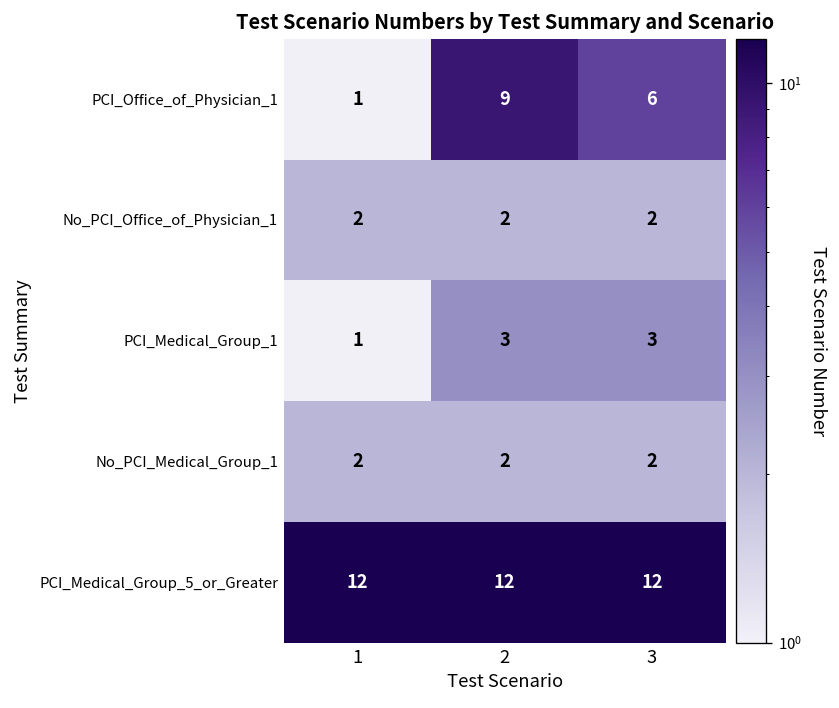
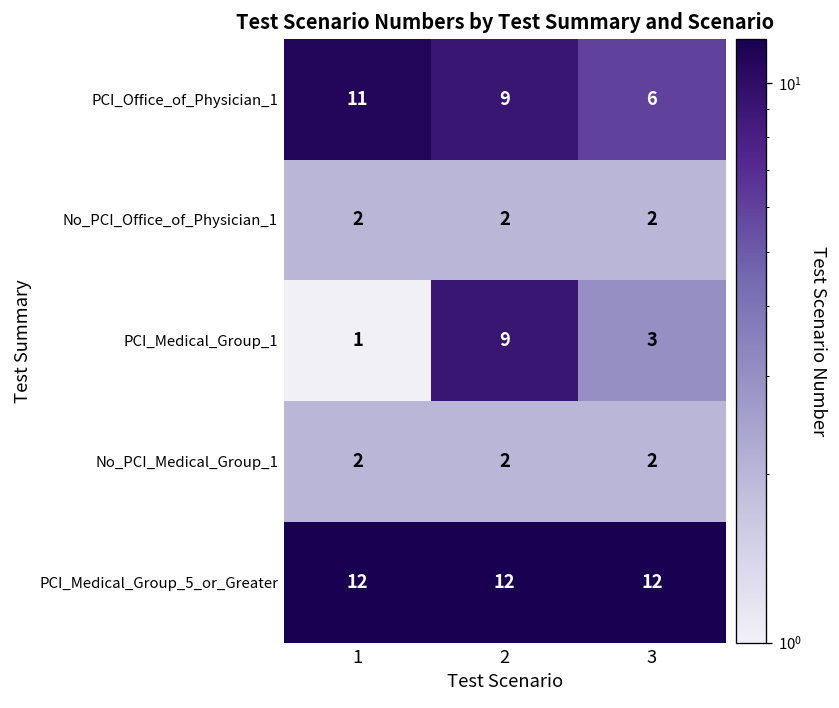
  {
    "PCI_Office_of_Physician_1": {
-     "1": 1,
+     "1": 11,
      "2": 9,
      "3": 6
    },
    "No_PCI_Office_of_Physician_1": {
      "1": 2,
      "2": 2,
      "3": 2
    },
    "PCI_Medical_Group_1": {
      "1": 1,
-     "2": 3,
+     "2": 9,
      "3": 3
    },
    "No_PCI_Medical_Group_1": {
      "1": 2,
      "2": 2,
      "3": 2
    },
    "PCI_Medical_Group_5_or_Greater": {
      "1": 12,
      "2": 12,
      "3": 12
    }
  }
